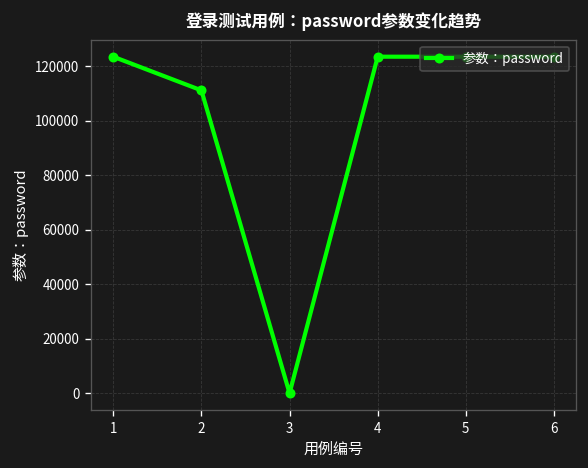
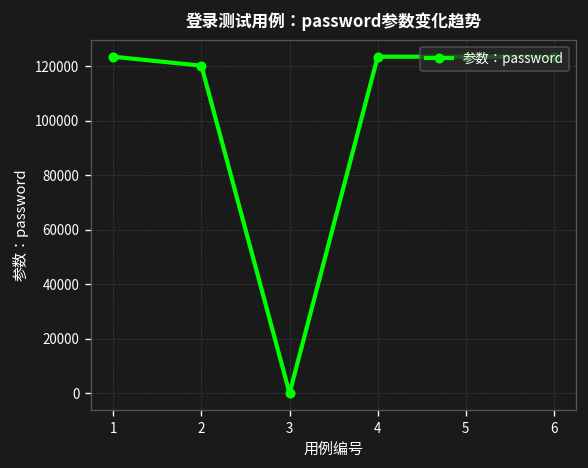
  {
    "1": 123000,
-   "2": 111000,
+   "2": 120000,
    "3": 0,
    "4": 123000
  }
